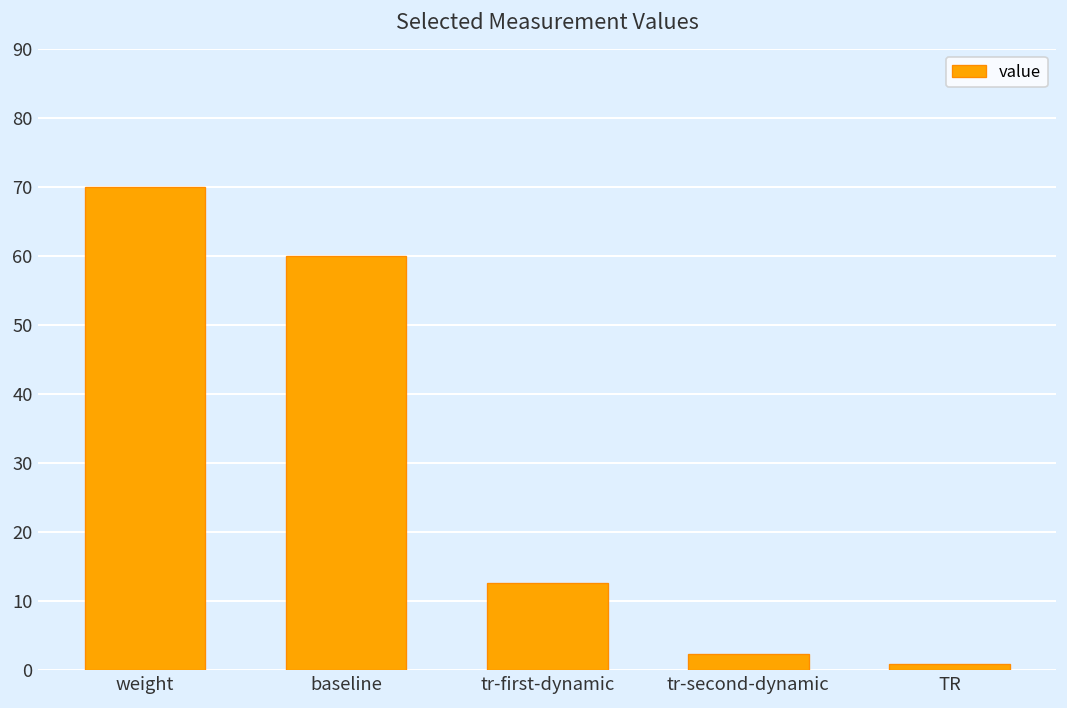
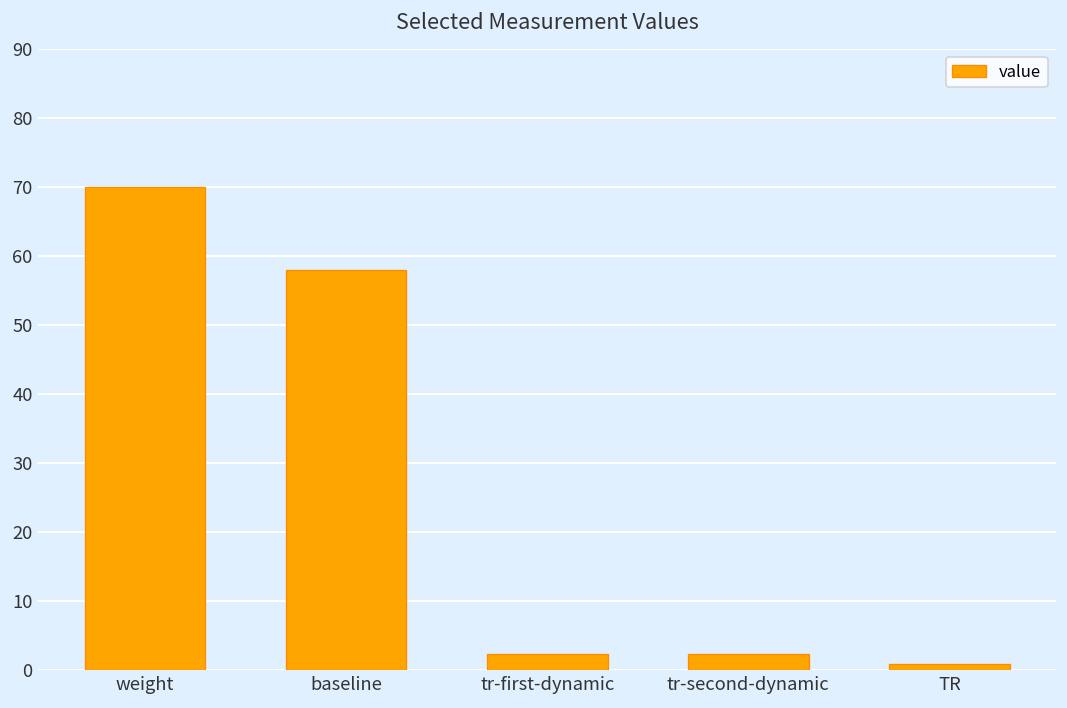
  {
    "weight": 70,
-   "baseline": 60,
-   "tr-first-dynamic": 13,
+   "baseline": 58,
+   "tr-first-dynamic": 2,
    "tr-second-dynamic": 2,
    "TR": 1
  }
